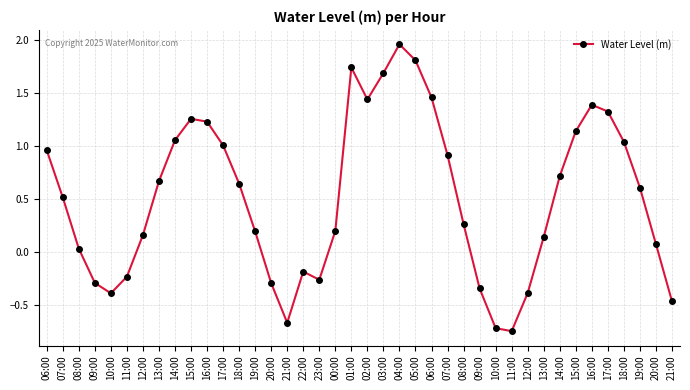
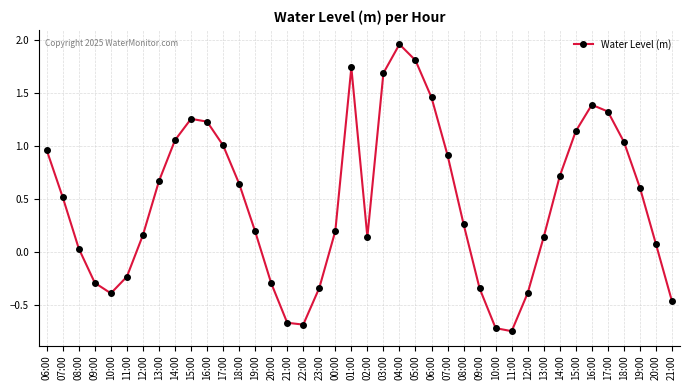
  {
-   "22:00": -0.18,
-   "23:00": -0.26,
+   "22:00": -0.68,
+   "23:00": -0.34,
    "00:00": 0.20,
    "01:00": 1.74,
-   "02:00": 1.44,
+   "02:00": 0.14,
    "03:00": 1.69,
    "04:00": 1.96,
    "05:00": 1.81
  }
